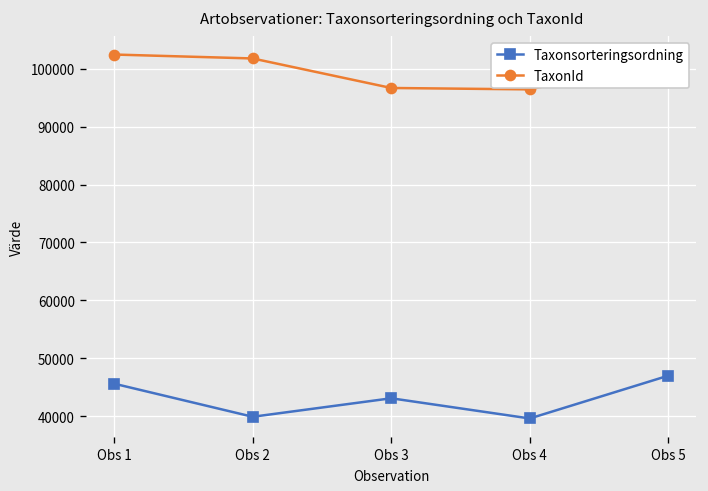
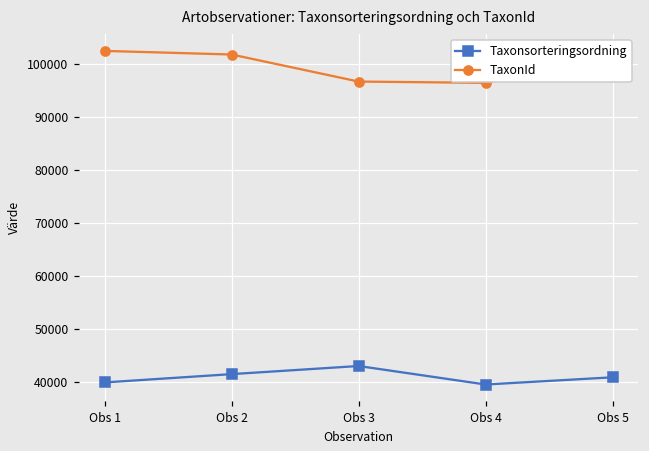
  {
    "Taxonsorteringsordning": {
-     "Obs 1": 46000,
-     "Obs 2": 40000,
+     "Obs 1": 40000,
+     "Obs 2": 42000,
      "Obs 3": 43000,
      "Obs 4": 40000,
-     "Obs 5": 47000
+     "Obs 5": 41000
    },
    "TaxonId": {
      "Obs 1": 102000,
      "Obs 2": 102000,
      "Obs 3": 97000,
      "Obs 4": 96000
    }
  }
